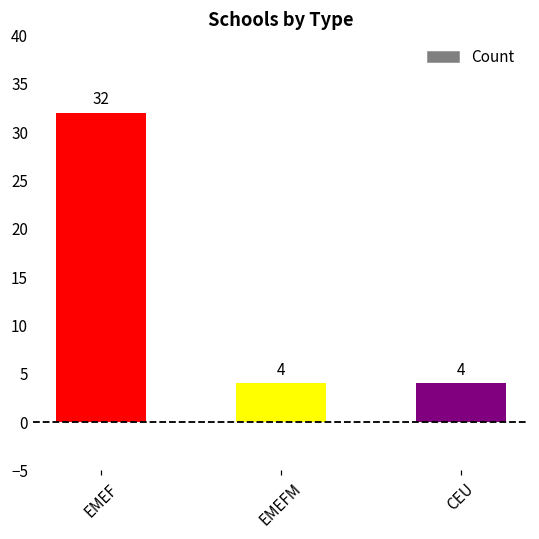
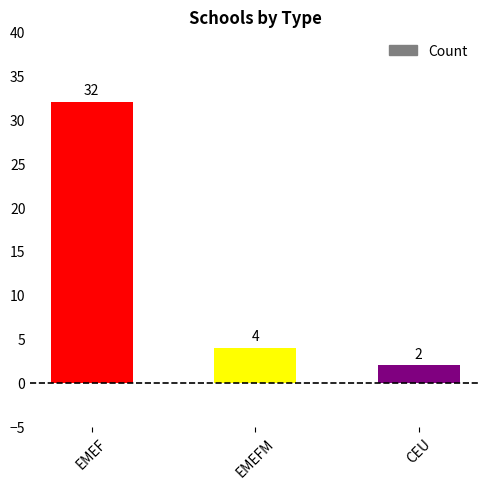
  {
    "EMEF": 32,
    "EMEFM": 4,
-   "CEU": 4
+   "CEU": 2
  }
